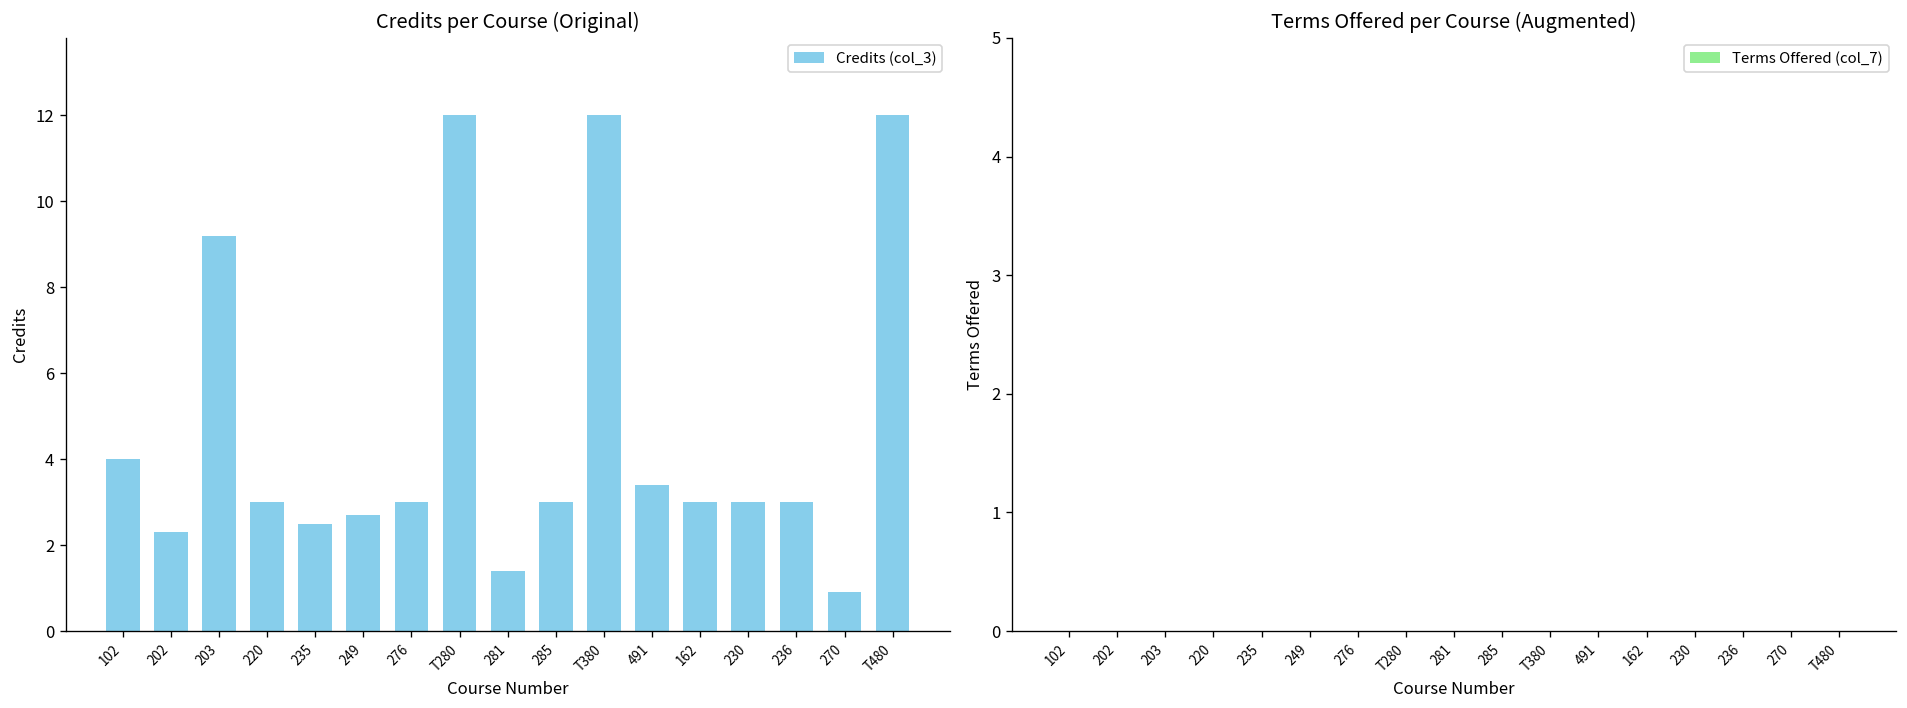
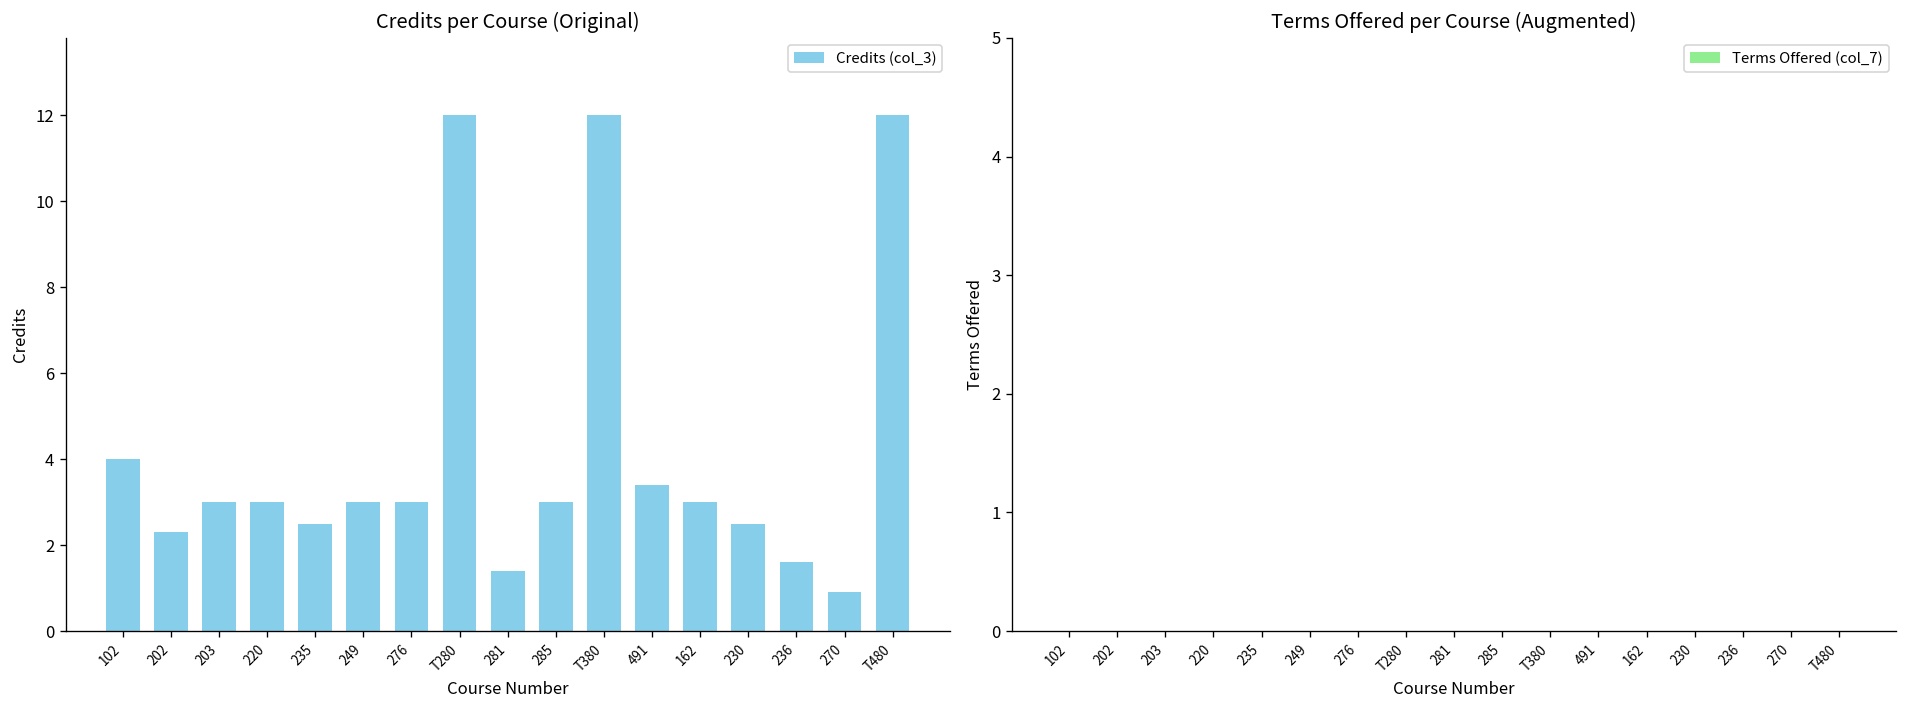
  {
    "Credits per Course (Original)": {
      "102": 4.0,
      "202": 2.3,
-     "203": 9.2,
+     "203": 3.0,
      "220": 3.0,
      "235": 2.5,
-     "249": 2.7,
+     "249": 3.0,
      "276": 3.0,
      "T280": 12.0,
      "281": 1.4,
      "285": 3.0,
      "T380": 12.0,
      "491": 3.4,
      "162": 3.0,
-     "230": 3.0,
-     "236": 3.0,
+     "230": 2.5,
+     "236": 1.6,
      "270": 0.9,
      "T480": 12.0
    },
    "Terms Offered per Course (Augmented)": {
      "102": 0.0,
      "202": 0.0,
      "203": 0.0,
      "220": 0.0,
      "235": 0.0,
      "249": 0.0,
      "276": 0.0,
      "T280": 0.0,
      "281": 0.0,
      "285": 0.0,
      "T380": 0.0,
      "491": 0.0,
      "162": 0.0,
      "230": 0.0,
      "236": 0.0,
      "270": 0.0,
      "T480": 0.0
    }
  }
